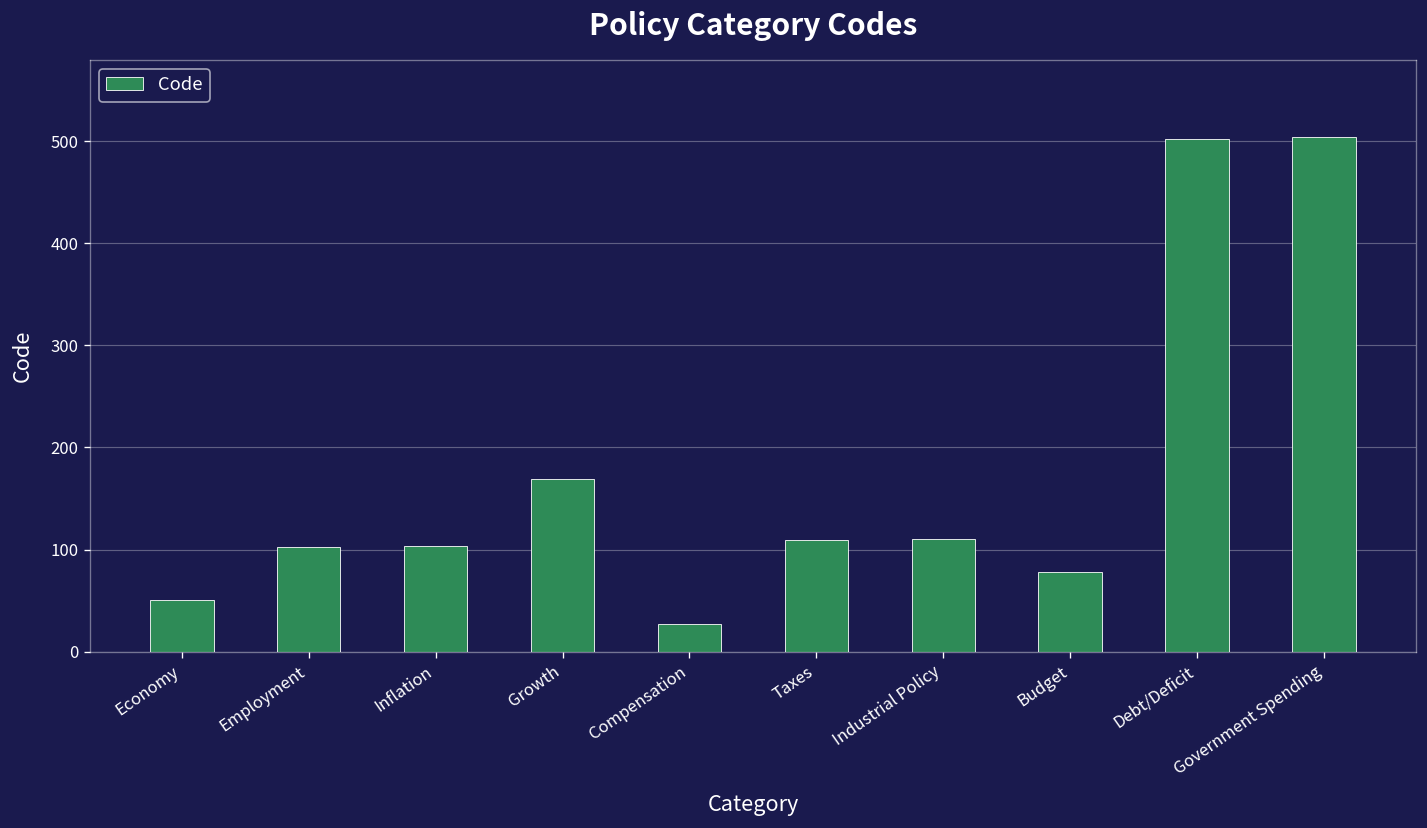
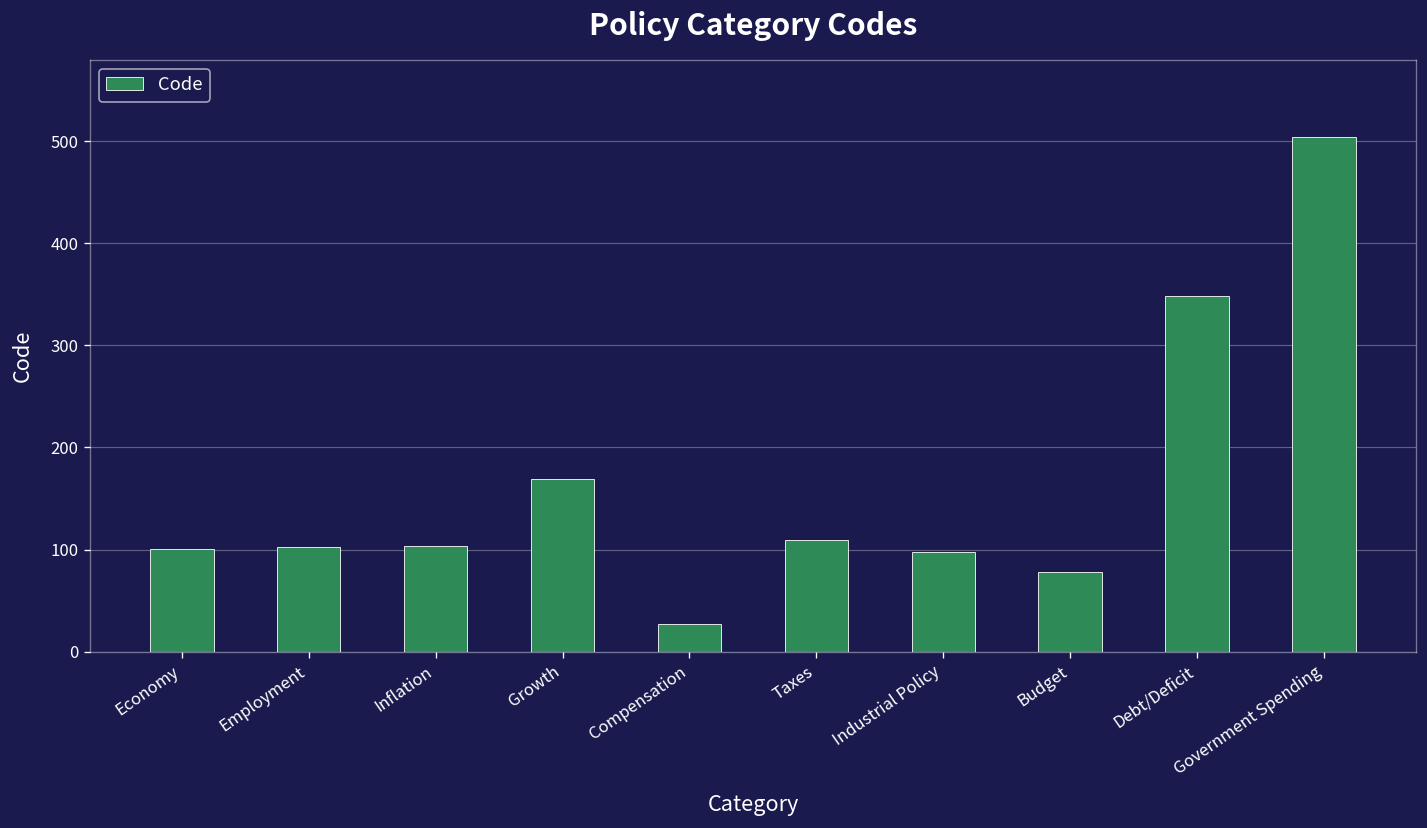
  {
-   "Economy": 50,
+   "Economy": 100,
    "Employment": 100,
    "Inflation": 100,
    "Growth": 170,
    "Compensation": 30,
    "Taxes": 110,
-   "Industrial Policy": 110,
+   "Industrial Policy": 100,
    "Budget": 80,
-   "Debt/Deficit": 500,
+   "Debt/Deficit": 350,
    "Government Spending": 500
  }
